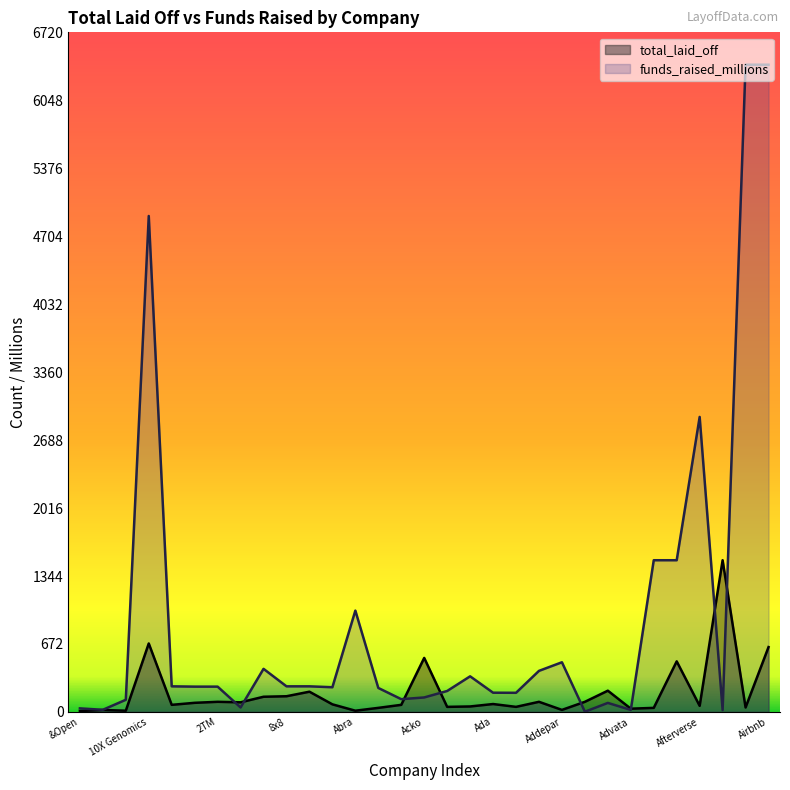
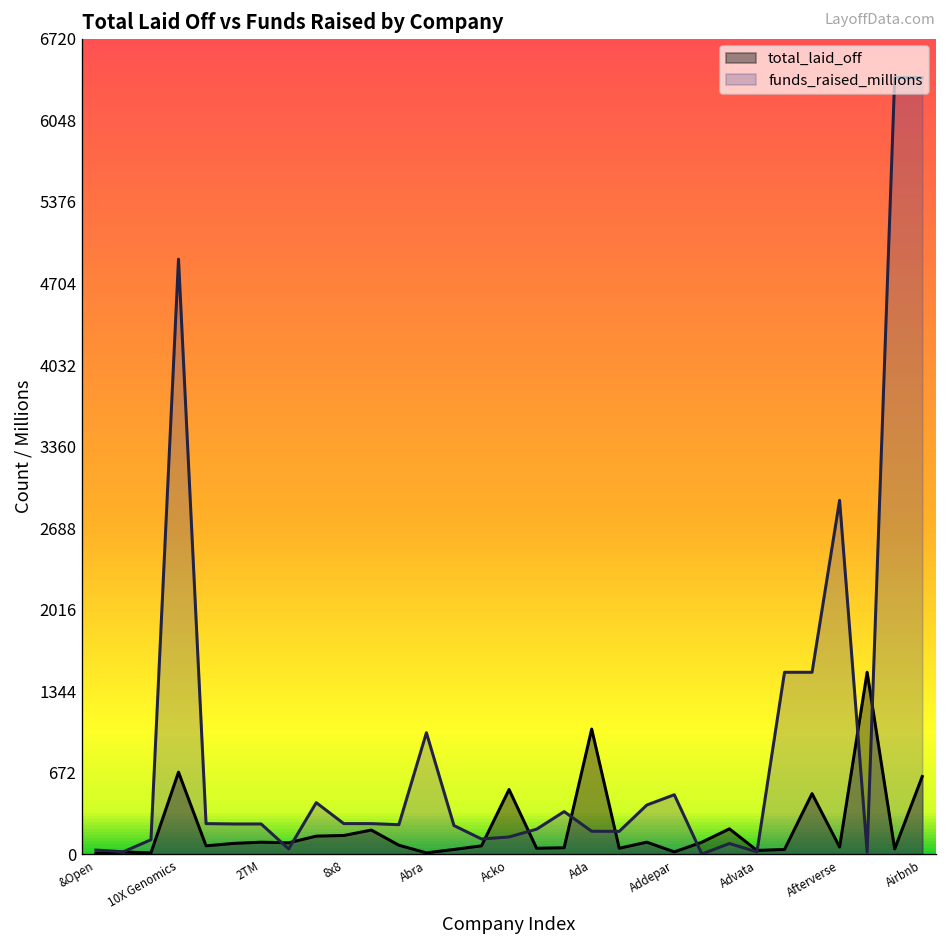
  {
    "total_laid_off": {
      "&Open": 10,
      "10X Genomics": 680,
      "Abra": 10,
      "Acko": 530,
-     "Ada": 80,
+     "Ada": 1030,
      "Addepar": 20,
      "Afterverse": 60,
      "Airbnb": 640
    },
    "funds_raised_millions": {
      "&Open": 40,
      "10X Genomics": 4900,
      "Abra": 1000,
      "Acko": 140,
      "Ada": 190,
      "Addepar": 490,
      "Afterverse": 2920
    }
  }
